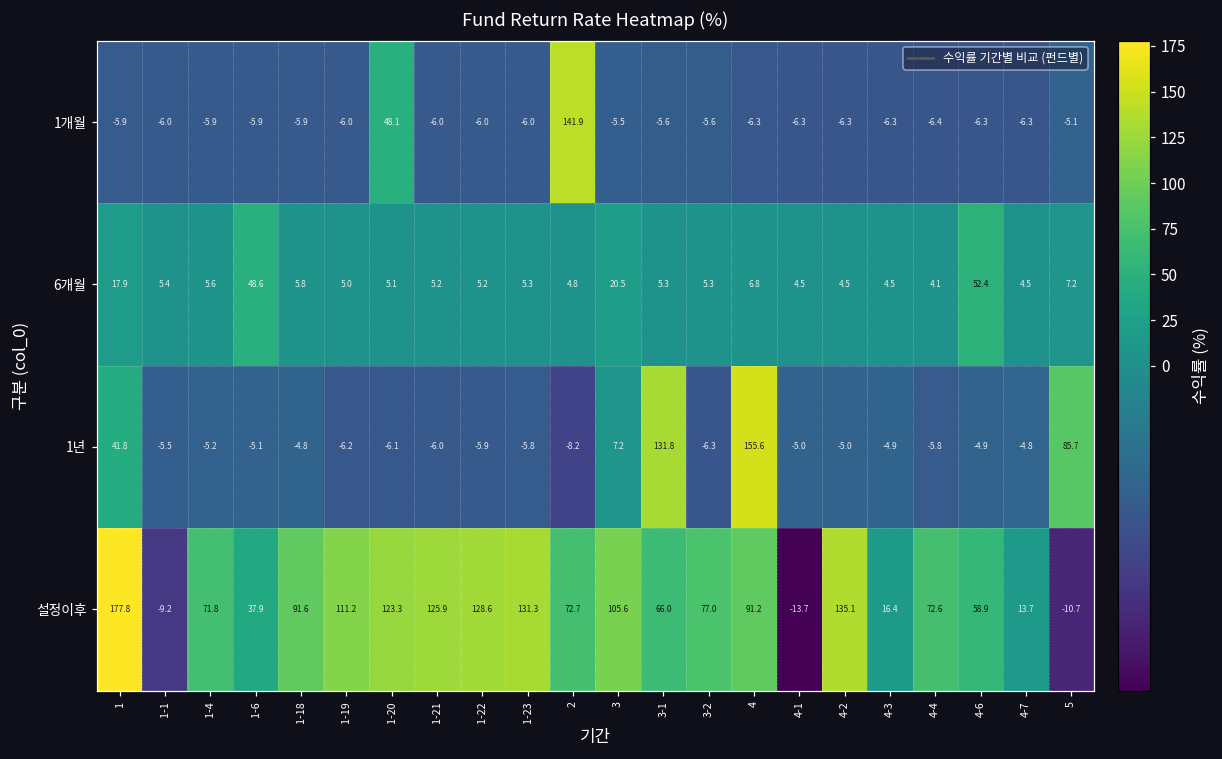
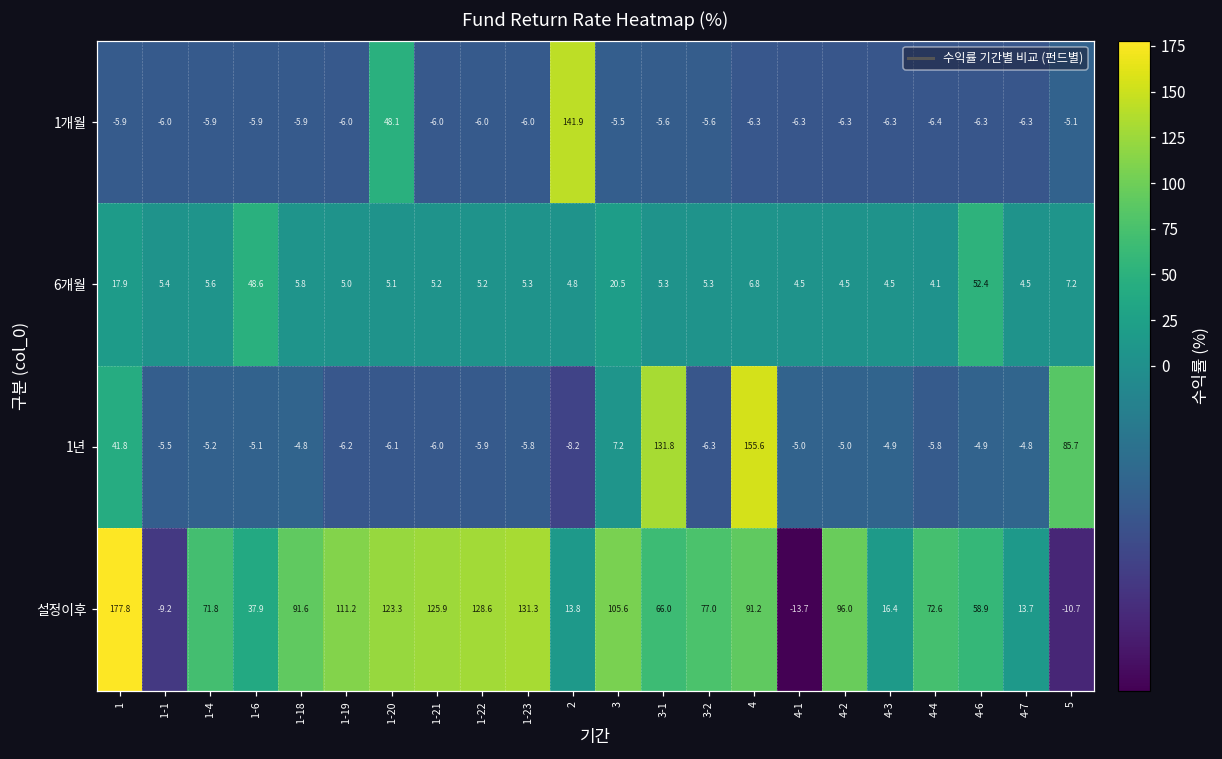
  {
    "1개월": {
      "1": -5.9,
      "1-1": -6.0,
      "1-4": -5.9,
      "1-6": -5.9,
      "1-18": -5.9,
      "1-19": -6.0,
      "1-20": 48.1,
      "1-21": -6.0,
      "1-22": -6.0,
      "1-23": -6.0,
      "2": 141.9,
      "3": -5.5,
      "3-1": -5.6,
      "3-2": -5.6,
      "4": -6.3,
      "4-1": -6.3,
      "4-2": -6.3,
      "4-3": -6.3,
      "4-4": -6.4,
      "4-6": -6.3,
      "4-7": -6.3,
      "5": -5.1
    },
    "6개월": {
      "1": 17.9,
      "1-1": 5.4,
      "1-4": 5.6,
      "1-6": 48.6,
      "1-18": 5.8,
      "1-19": 5.0,
      "1-20": 5.1,
      "1-21": 5.2,
      "1-22": 5.2,
      "1-23": 5.3,
      "2": 4.8,
      "3": 20.5,
      "3-1": 5.3,
      "3-2": 5.3,
      "4": 6.8,
      "4-1": 4.5,
      "4-2": 4.5,
      "4-3": 4.5,
      "4-4": 4.1,
      "4-6": 52.4,
      "4-7": 4.5,
      "5": 7.2
    },
    "1년": {
      "1": 41.8,
      "1-1": -5.5,
      "1-4": -5.2,
      "1-6": -5.1,
      "1-18": -4.8,
      "1-19": -6.2,
      "1-20": -6.1,
      "1-21": -6.0,
      "1-22": -5.9,
      "1-23": -5.8,
      "2": -8.2,
      "3": 7.2,
      "3-1": 131.8,
      "3-2": -6.3,
      "4": 155.6,
      "4-1": -5.0,
      "4-2": -5.0,
      "4-3": -4.9,
      "4-4": -5.8,
      "4-6": -4.9,
      "4-7": -4.8,
      "5": 85.7
    },
    "설정이후": {
      "1": 177.8,
      "1-1": -9.2,
      "1-4": 71.8,
      "1-6": 37.9,
      "1-18": 91.6,
      "1-19": 111.2,
      "1-20": 123.3,
      "1-21": 125.9,
      "1-22": 128.6,
      "1-23": 131.3,
-     "2": 72.7,
+     "2": 13.8,
      "3": 105.6,
      "3-1": 66.0,
      "3-2": 77.0,
      "4": 91.2,
      "4-1": -13.7,
-     "4-2": 135.1,
+     "4-2": 96.0,
      "4-3": 16.4,
      "4-4": 72.6,
      "4-6": 58.9,
      "4-7": 13.7,
      "5": -10.7
    }
  }
